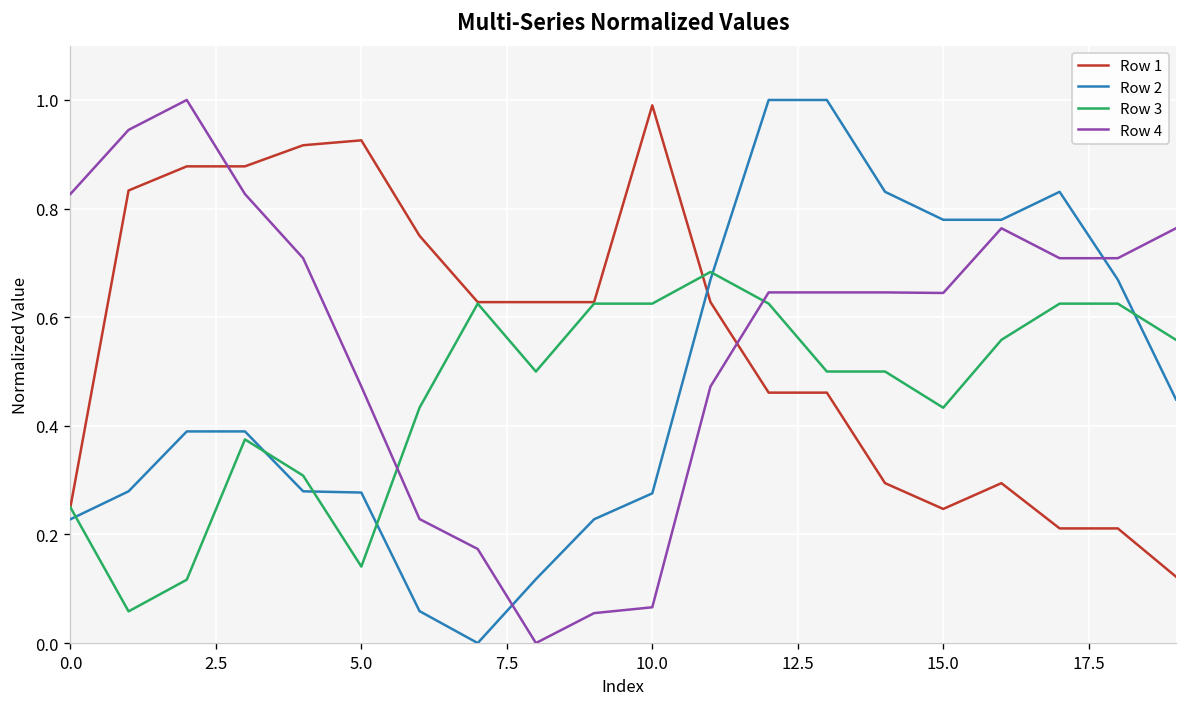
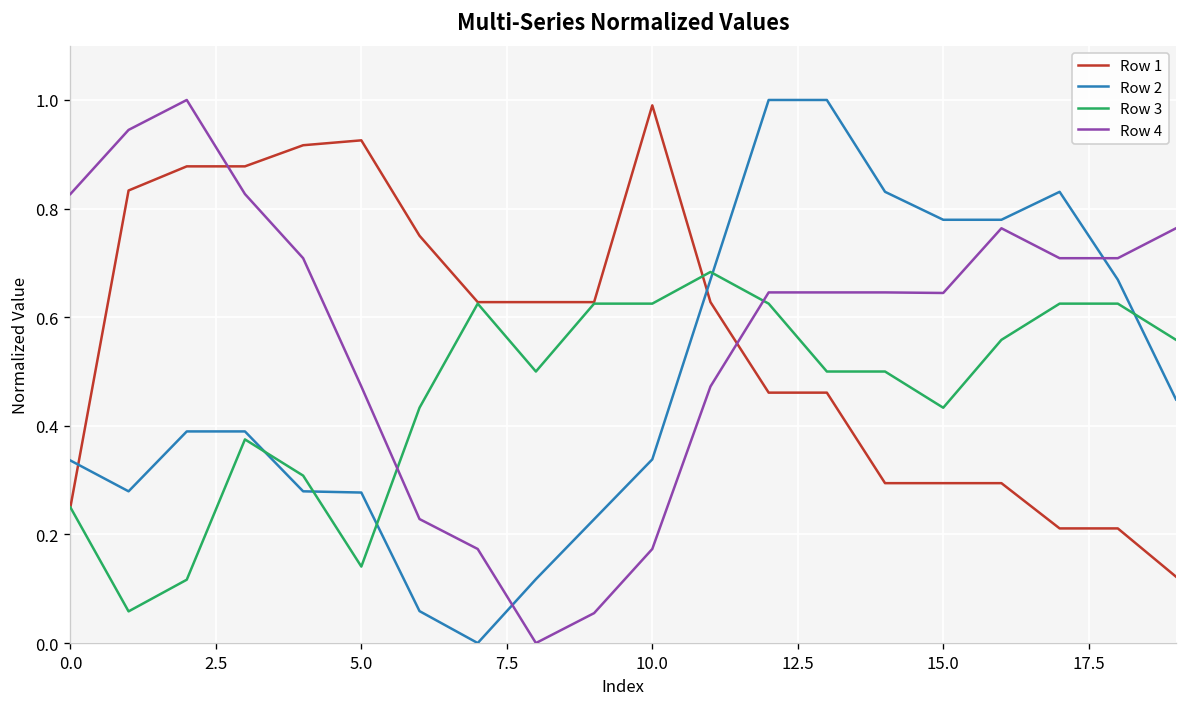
  {
    "Row 1": {
      "5.0": 0.93,
      "10.0": 0.99,
-     "15.0": 0.25
+     "15.0": 0.29
    },
    "Row 2": {
-     "0.0": 0.23,
+     "0.0": 0.34,
      "5.0": 0.28,
-     "10.0": 0.28,
+     "10.0": 0.34,
      "15.0": 0.78
    },
    "Row 3": {
      "5.0": 0.14,
      "10.0": 0.63,
      "15.0": 0.43
    },
    "Row 4": {
      "0.0": 0.83,
      "5.0": 0.47,
-     "10.0": 0.07,
+     "10.0": 0.17,
      "15.0": 0.64
    }
  }
